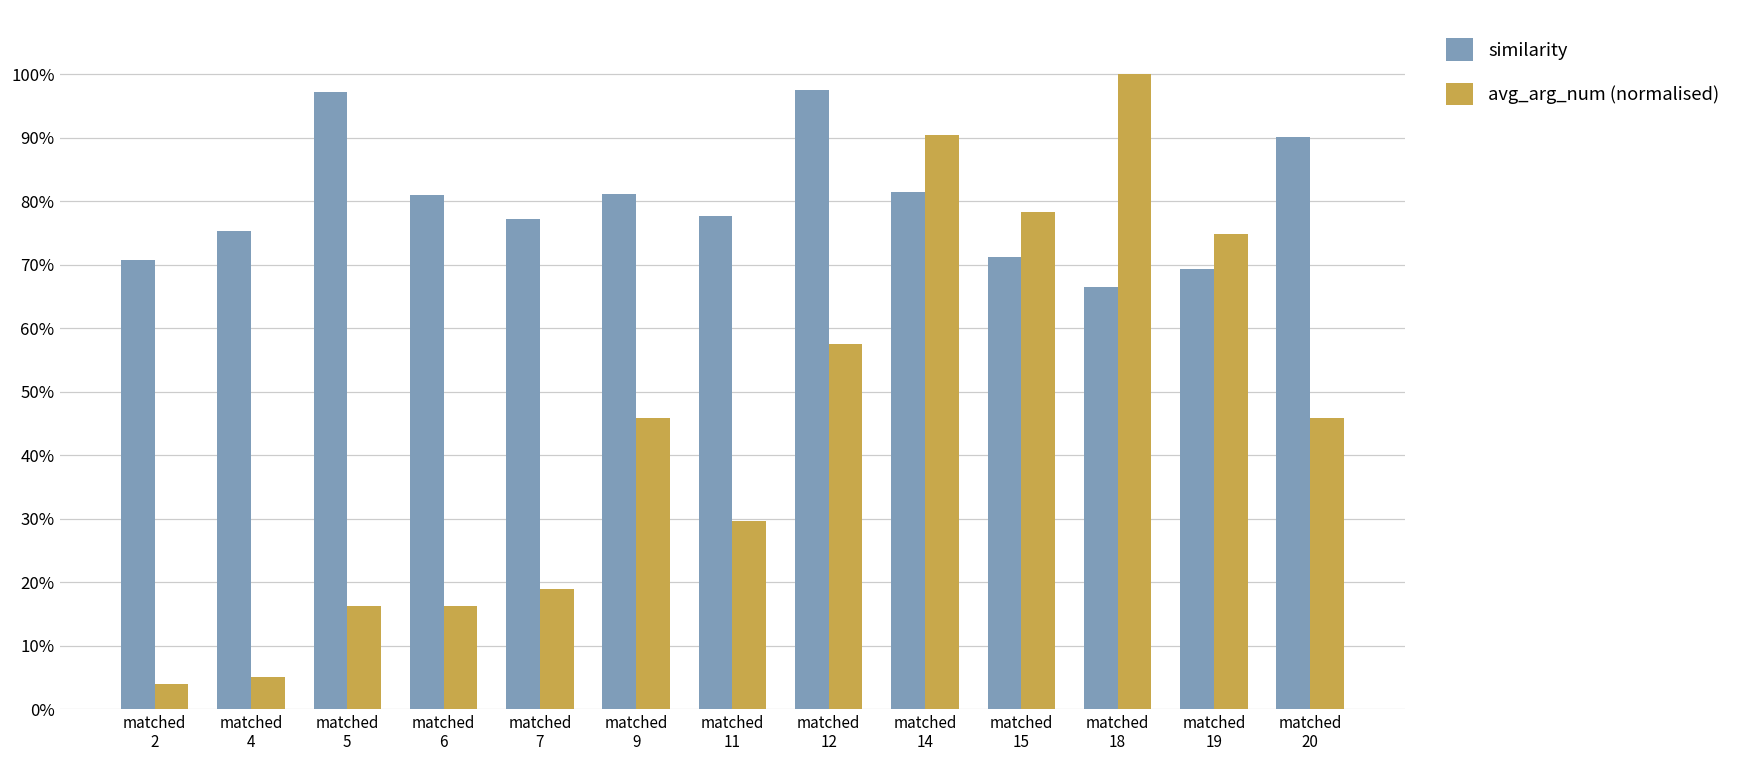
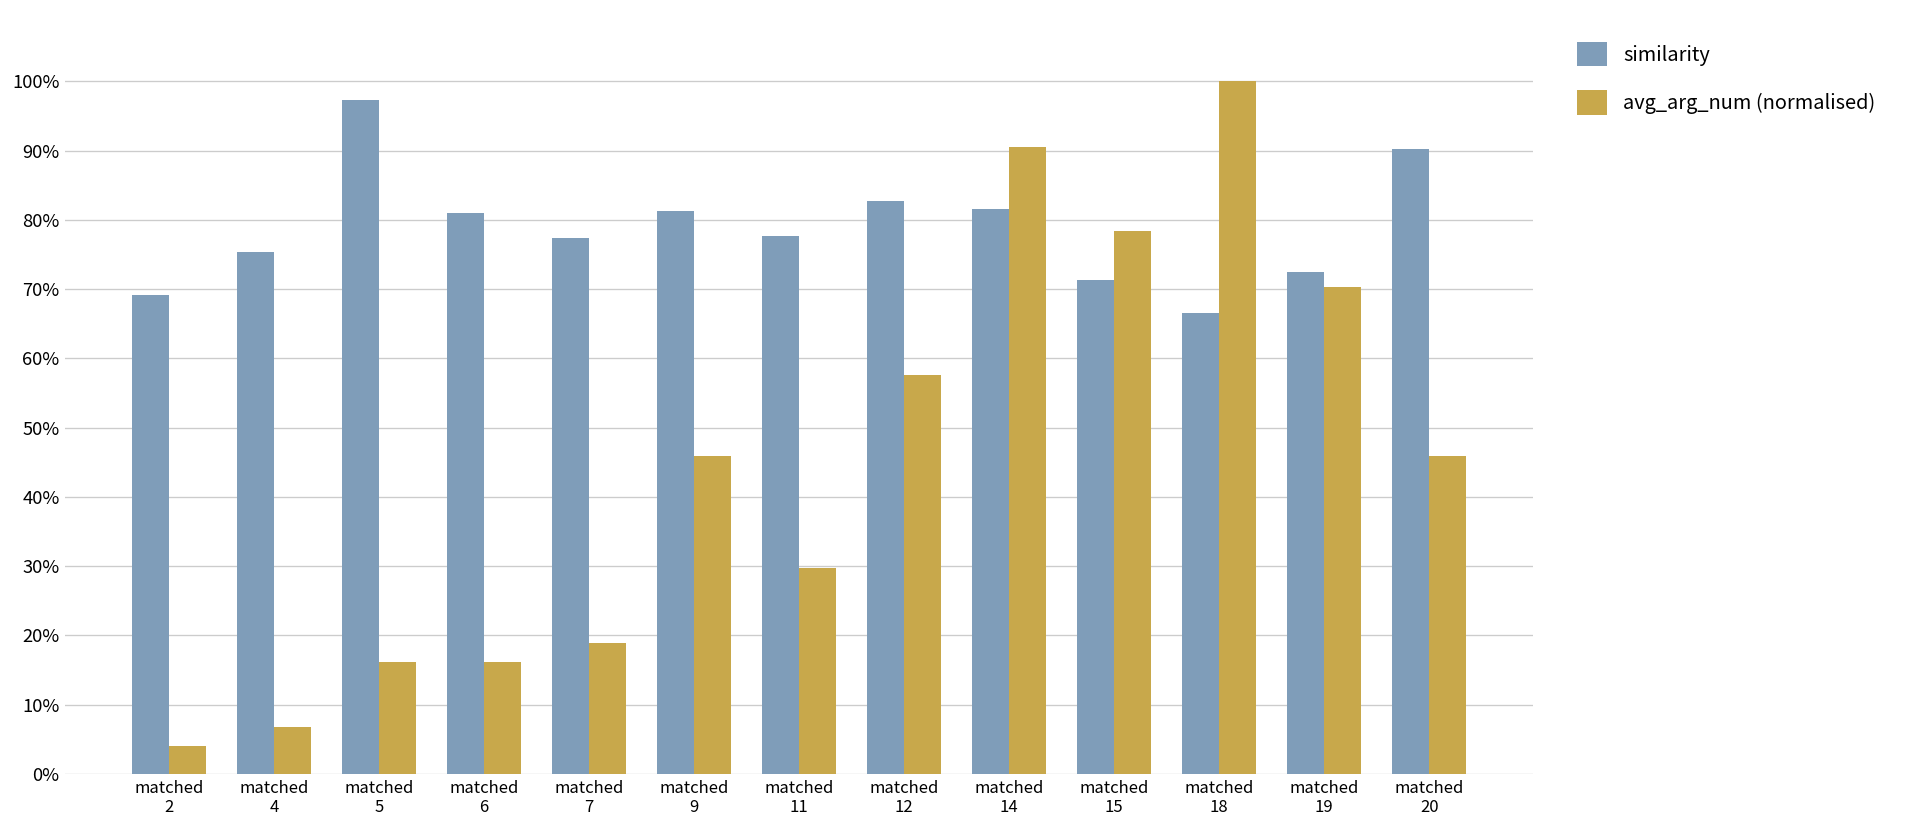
  {
    "similarity": {
-     "matched 2": "71%",
+     "matched 2": "69%",
      "matched 4": "75%",
      "matched 5": "97%",
      "matched 6": "81%",
      "matched 7": "77%",
      "matched 9": "81%",
      "matched 11": "78%",
-     "matched 12": "98%",
+     "matched 12": "83%",
      "matched 14": "82%",
      "matched 15": "71%",
      "matched 18": "67%",
-     "matched 19": "69%",
+     "matched 19": "72%",
      "matched 20": "90%"
    },
    "avg_arg_num (normalised)": {
      "matched 2": "4%",
-     "matched 4": "5%",
+     "matched 4": "7%",
      "matched 5": "16%",
      "matched 6": "16%",
      "matched 7": "19%",
      "matched 9": "46%",
      "matched 11": "30%",
      "matched 12": "58%",
      "matched 14": "91%",
      "matched 15": "78%",
      "matched 18": "100%",
-     "matched 19": "75%",
+     "matched 19": "70%",
      "matched 20": "46%"
    }
  }
